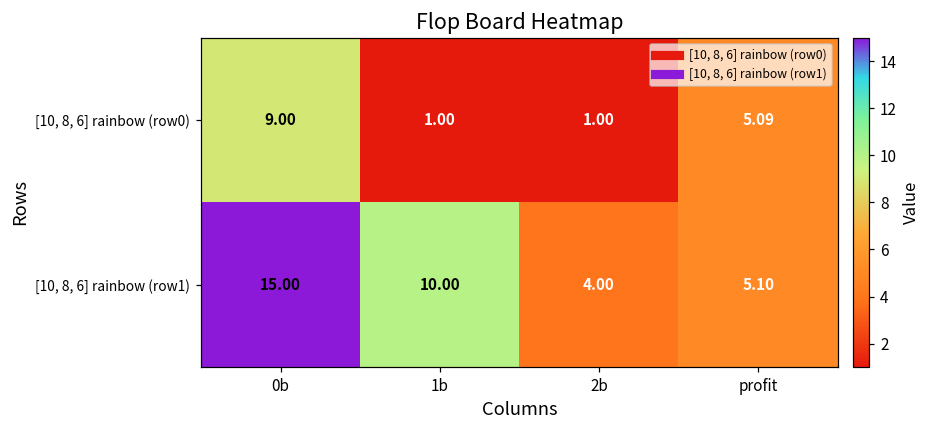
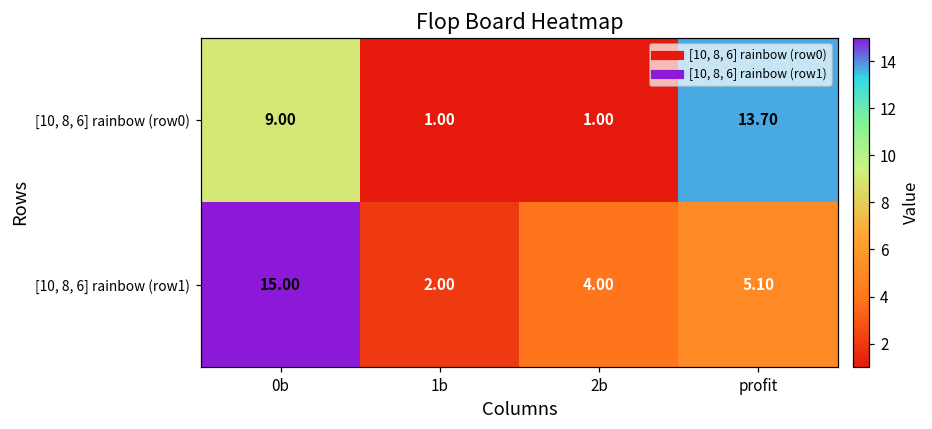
  {
    "[10, 8, 6] rainbow (row0)": {
      "0b": 9.00,
      "1b": 1.00,
      "2b": 1.00,
-     "profit": 5.09
+     "profit": 13.70
    },
    "[10, 8, 6] rainbow (row1)": {
      "0b": 15.00,
-     "1b": 10.00,
+     "1b": 2.00,
      "2b": 4.00,
      "profit": 5.10
    }
  }
